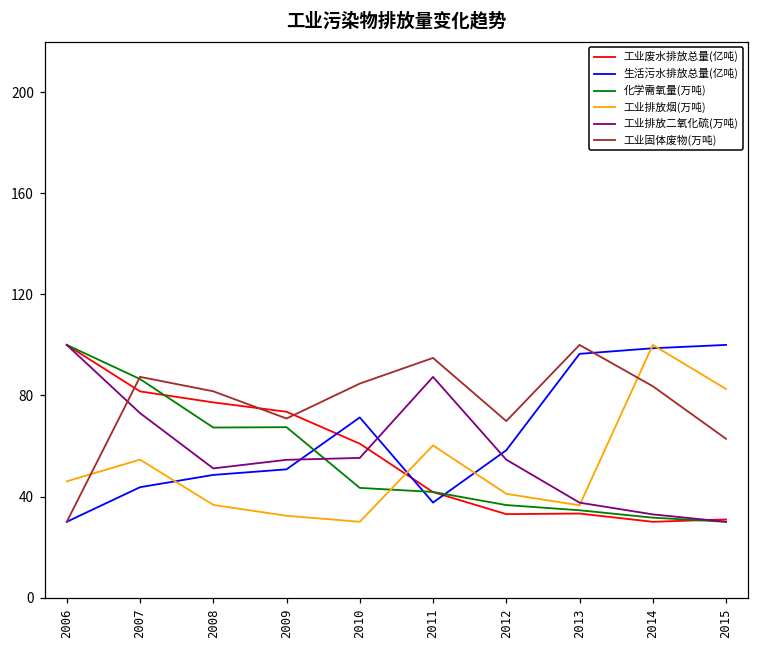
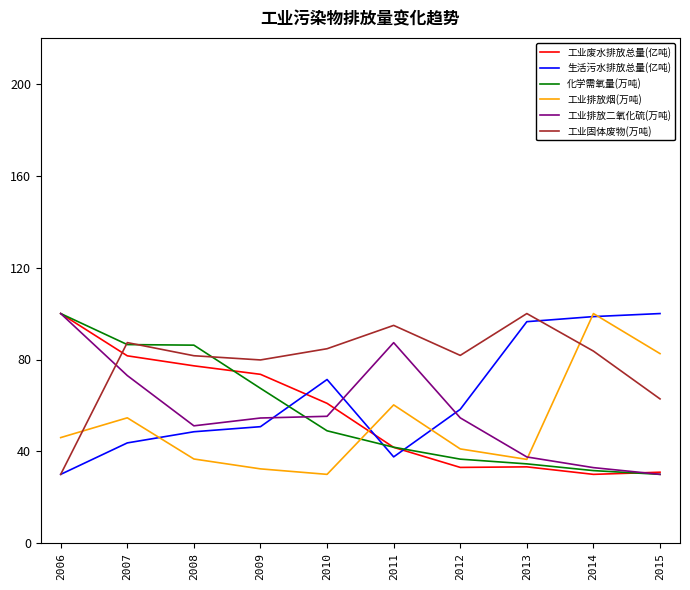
  {
    "工业废水排放总量(亿吨)": {
      "2007": 82,
      "2008": 77,
      "2009": 74,
      "2010": 61,
      "2012": 33,
      "2013": 33,
      "2014": 30
    },
    "生活污水排放总量(亿吨)": {
      "2007": 44,
      "2008": 49,
      "2009": 51,
      "2010": 71,
      "2011": 38,
      "2012": 58,
      "2013": 96,
      "2014": 99,
      "2015": 100
    },
    "化学需氧量(万吨)": {
-     "2008": 67,
+     "2008": 86,
      "2009": 67,
-     "2010": 43,
+     "2010": 49,
      "2012": 37,
      "2013": 35,
      "2014": 32
    },
    "工业排放烟(万吨)": {
      "2006": 46,
      "2007": 55,
      "2008": 37,
      "2009": 32,
      "2010": 30,
      "2011": 60,
      "2012": 41,
      "2014": 100,
      "2015": 83
    },
    "工业排放二氧化硫(万吨)": {
      "2007": 73,
      "2008": 51,
      "2009": 55,
      "2010": 55,
      "2011": 87,
      "2012": 55,
      "2014": 33
    },
    "工业固体废物(万吨)": {
      "2008": 82,
-     "2009": 71,
+     "2009": 80,
      "2010": 85,
      "2011": 95,
-     "2012": 70,
+     "2012": 82,
      "2013": 100,
      "2014": 84,
      "2015": 63
    }
  }
